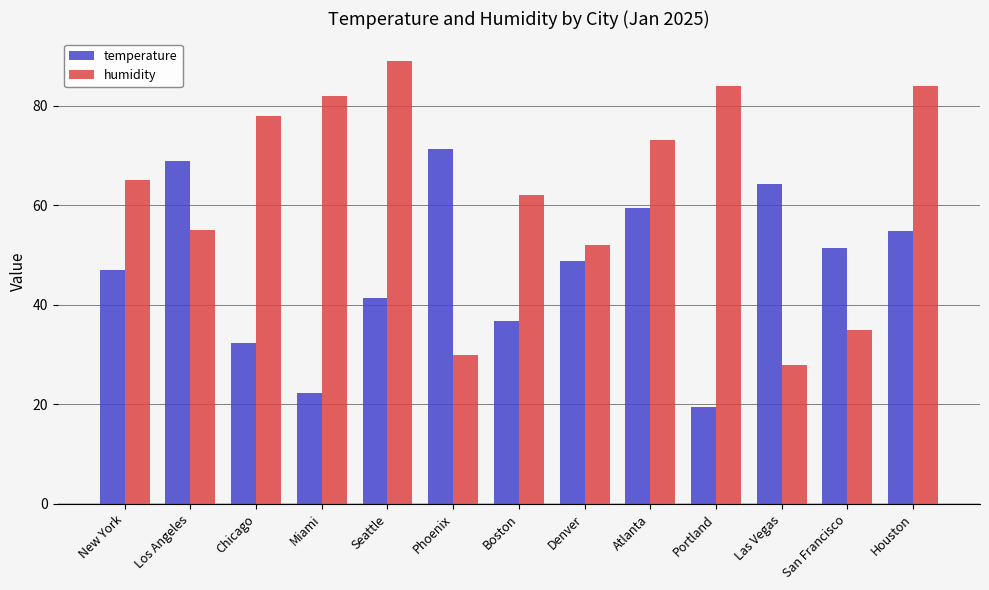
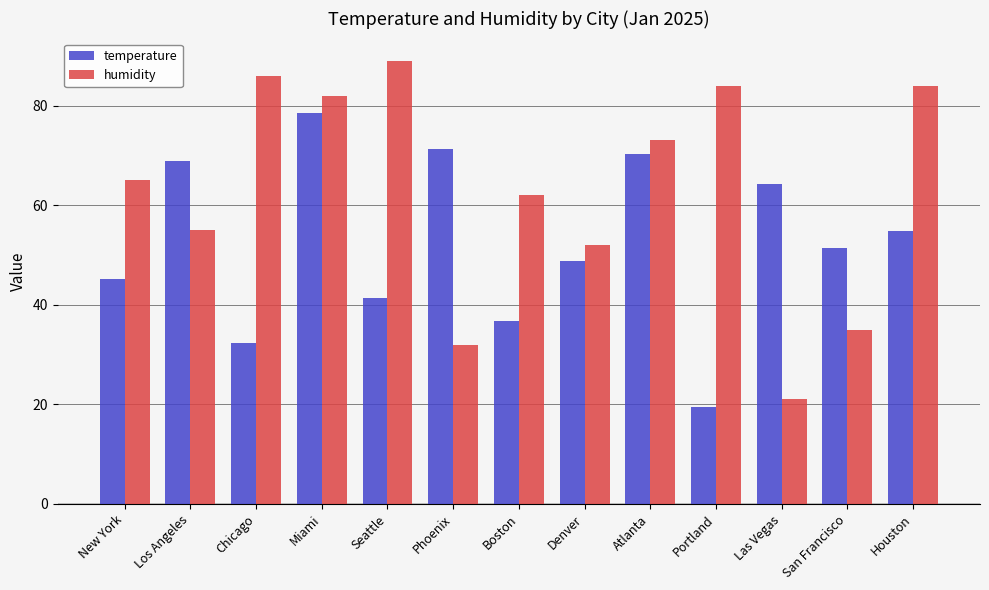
  {
    "temperature": {
-     "New York": 47,
+     "New York": 45,
      "Los Angeles": 69,
      "Chicago": 32,
-     "Miami": 22,
+     "Miami": 79,
      "Seattle": 41,
      "Phoenix": 71,
      "Boston": 37,
      "Denver": 49,
-     "Atlanta": 59,
+     "Atlanta": 70,
      "Portland": 19,
      "Las Vegas": 64,
      "San Francisco": 52,
      "Houston": 55
    },
    "humidity": {
      "New York": 65,
      "Los Angeles": 55,
-     "Chicago": 78,
+     "Chicago": 86,
      "Miami": 82,
      "Seattle": 89,
-     "Phoenix": 30,
+     "Phoenix": 32,
      "Boston": 62,
      "Denver": 52,
      "Atlanta": 73,
      "Portland": 84,
-     "Las Vegas": 28,
+     "Las Vegas": 21,
      "San Francisco": 35,
      "Houston": 84
    }
  }
